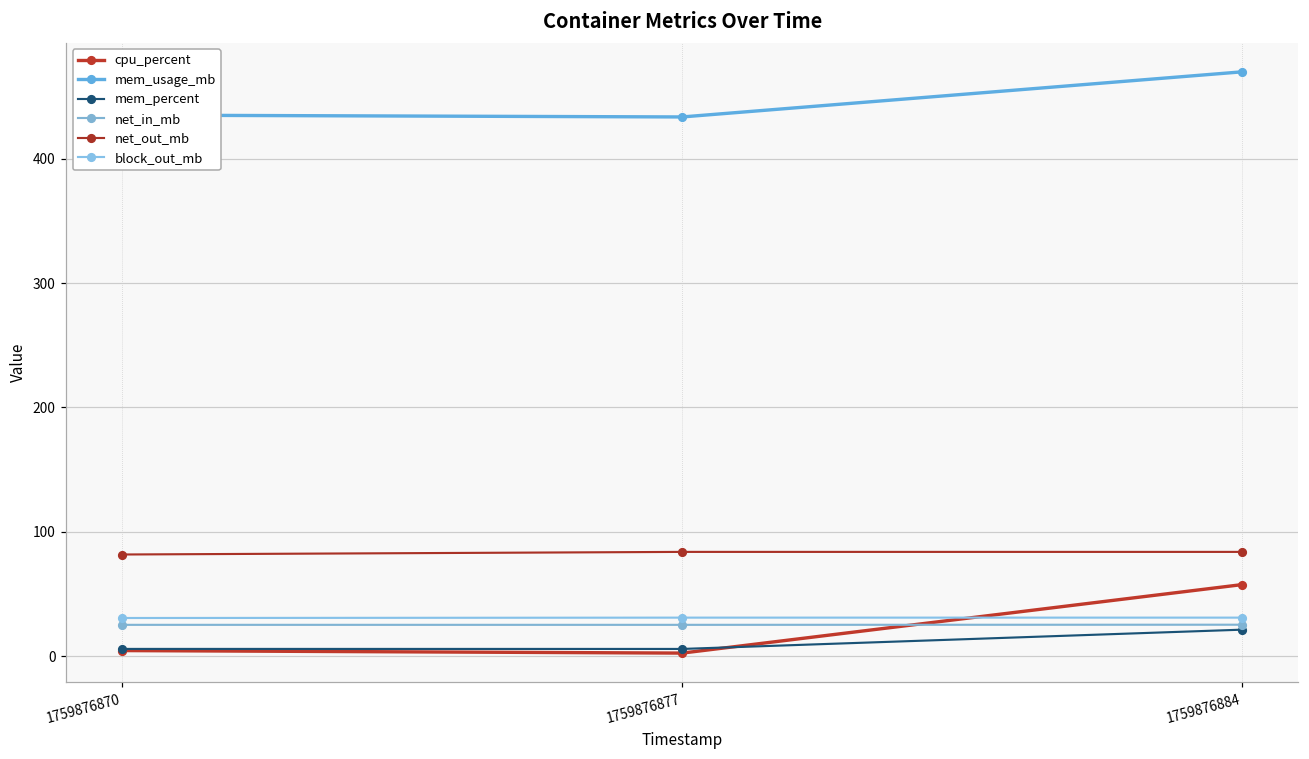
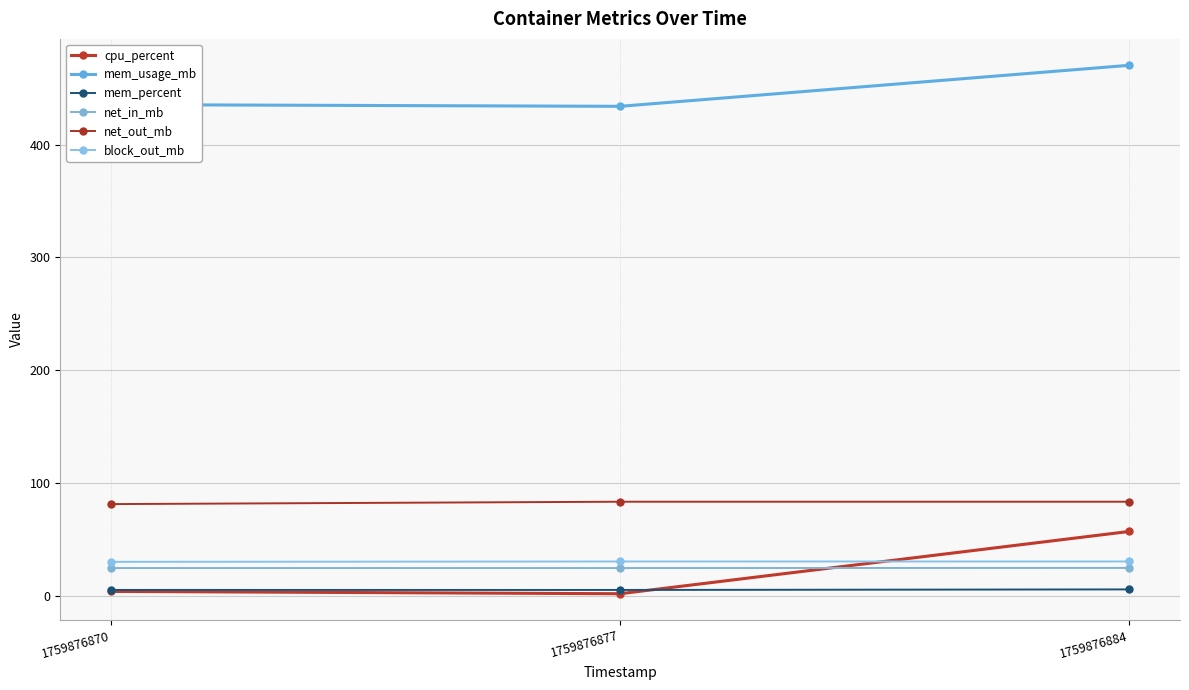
  {
    "mem_percent": {
      "1759876877": 6,
-     "1759876884": 21
+     "1759876884": 6
    }
  }
